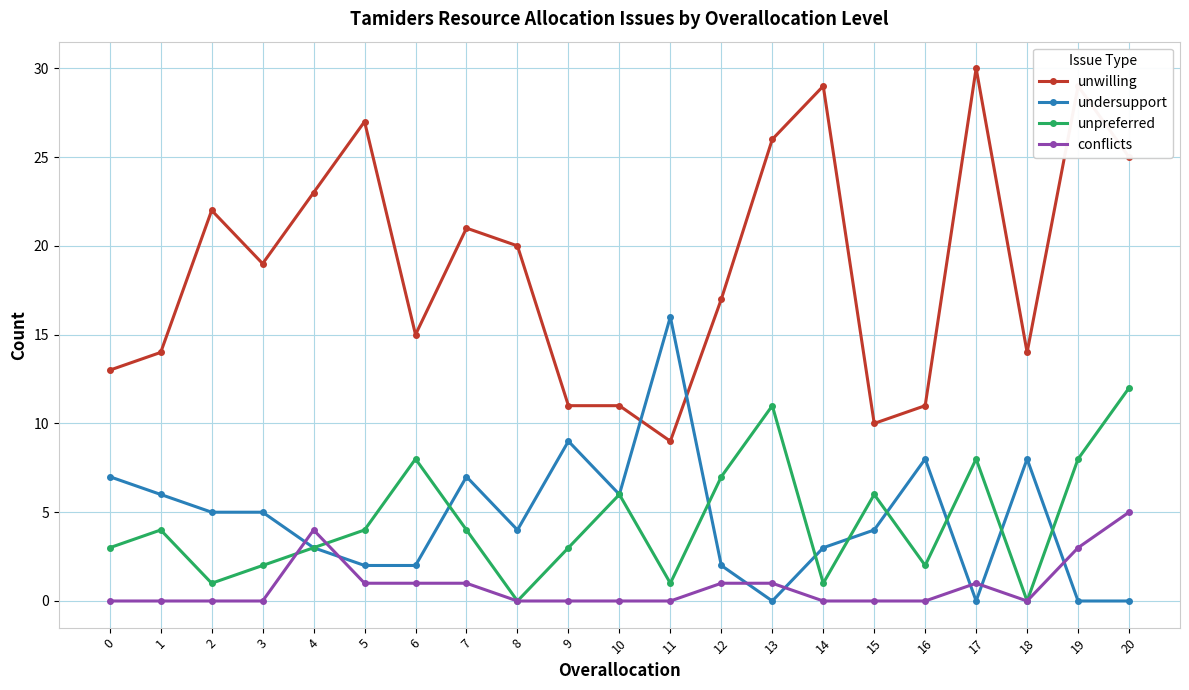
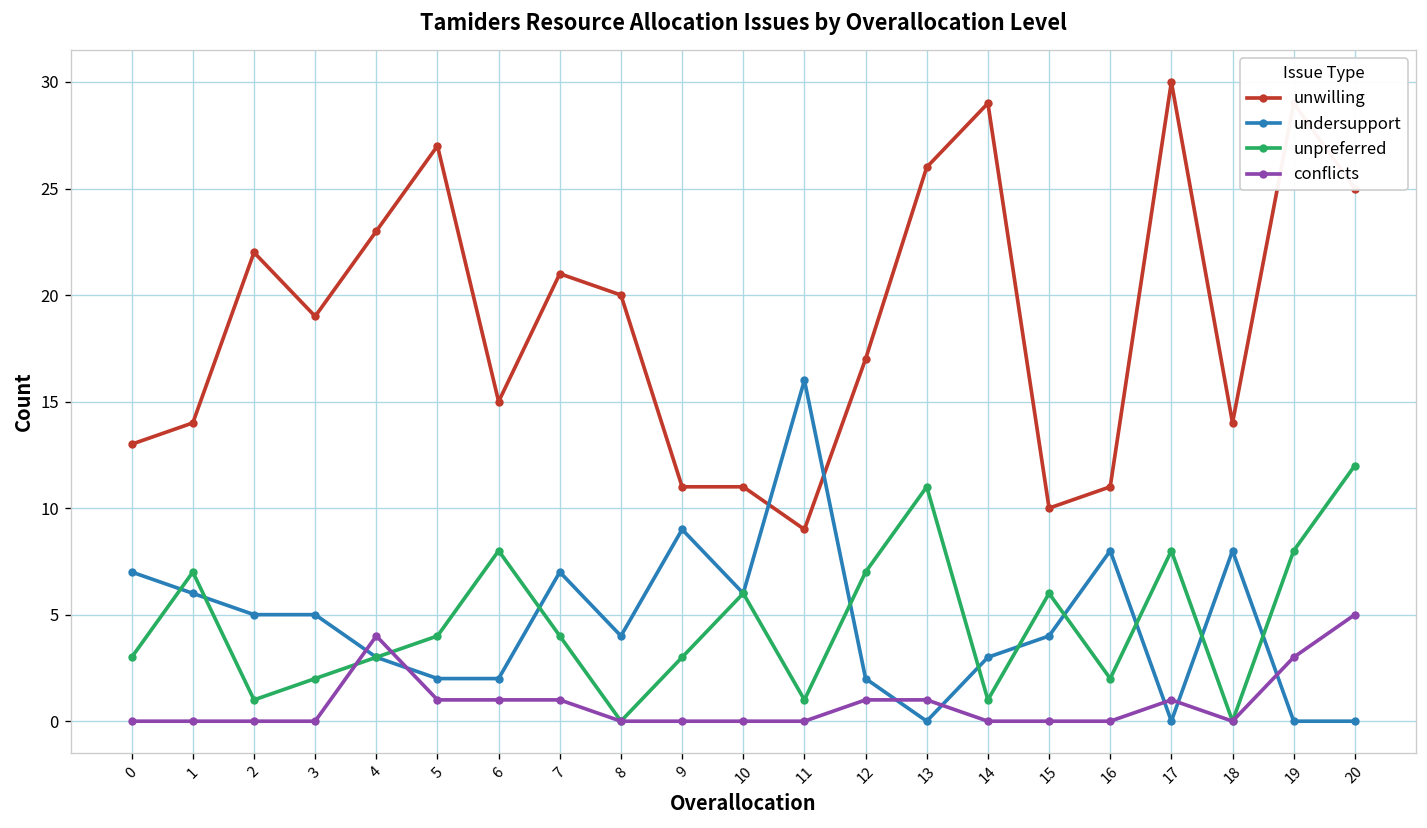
  {
    "unwilling": {
      "0": 13,
      "1": 14,
      "2": 22,
      "3": 19,
      "4": 23,
      "5": 27,
      "6": 15,
      "7": 21,
      "8": 20,
      "9": 11,
      "10": 11,
      "11": 9,
      "12": 17,
      "13": 26,
      "14": 29,
      "15": 10,
      "16": 11,
      "17": 30,
      "18": 14
    },
    "undersupport": {
      "0": 7,
      "1": 6,
      "2": 5,
      "3": 5,
      "5": 2,
      "6": 2,
      "7": 7,
      "8": 4,
      "9": 9,
      "11": 16,
      "12": 2,
      "13": 0,
      "14": 3,
      "15": 4,
      "16": 8,
      "17": 0,
      "18": 8,
      "19": 0,
      "20": 0
    },
    "unpreferred": {
      "0": 3,
-     "1": 4,
+     "1": 7,
      "2": 1,
      "3": 2,
      "5": 4,
      "6": 8,
      "7": 4,
      "9": 3,
      "11": 1,
      "12": 7,
      "13": 11,
      "14": 1,
      "15": 6,
      "16": 2,
      "17": 8,
      "19": 8,
      "20": 12
    },
    "conflicts": {
      "0": 0,
      "1": 0,
      "2": 0,
      "3": 0,
      "4": 4,
      "5": 1,
      "6": 1,
      "7": 1,
      "9": 0,
      "10": 0,
      "11": 0,
      "12": 1,
      "13": 1,
      "14": 0,
      "15": 0,
      "16": 0,
      "17": 1,
      "19": 3,
      "20": 5
    }
  }
